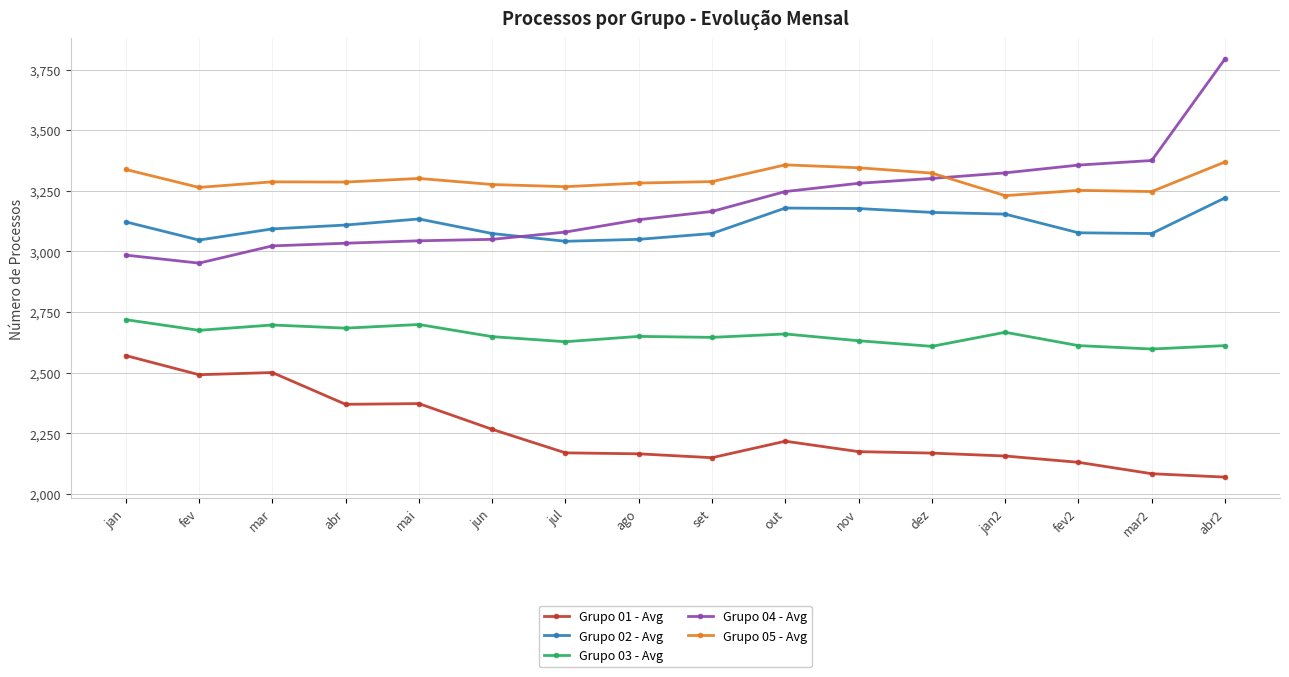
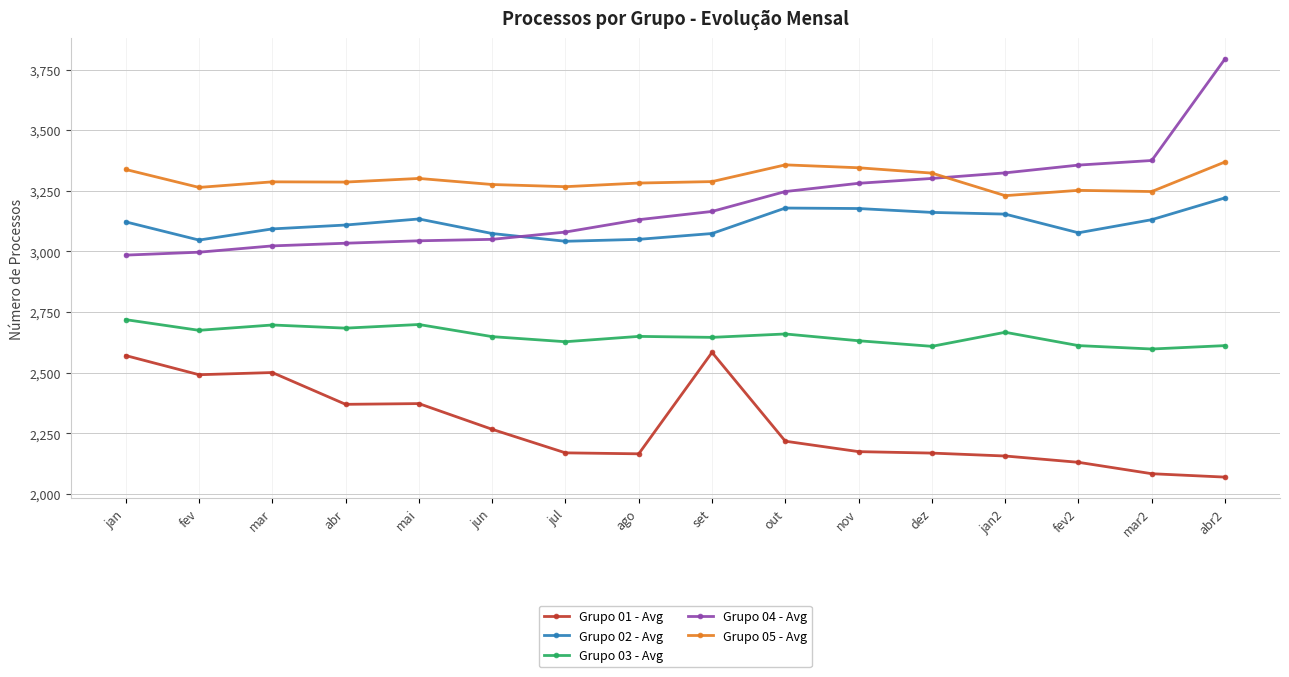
  {
    "Grupo 01 - Avg": {
      "jan": "2,570",
      "fev": "2,490",
      "mar": "2,500",
      "abr": "2,370",
      "mai": "2,370",
      "jun": "2,270",
      "jul": "2,170",
      "ago": "2,170",
-     "set": "2,150",
+     "set": "2,580",
      "out": "2,220",
      "nov": "2,180",
      "dez": "2,170",
      "jan2": "2,160",
      "fev2": "2,130",
      "mar2": "2,080",
      "abr2": "2,070"
    },
    "Grupo 02 - Avg": {
      "jan": "3,120",
      "fev": "3,050",
      "mar": "3,090",
      "abr": "3,110",
      "mai": "3,130",
      "jun": "3,070",
      "jul": "3,040",
      "ago": "3,050",
      "set": "3,070",
      "out": "3,180",
      "nov": "3,180",
      "dez": "3,160",
      "jan2": "3,150",
      "fev2": "3,080",
-     "mar2": "3,070",
+     "mar2": "3,130",
      "abr2": "3,220"
    },
    "Grupo 03 - Avg": {
      "jan": "2,720",
      "fev": "2,680",
      "mar": "2,700",
      "abr": "2,680",
      "mai": "2,700",
      "jun": "2,650",
      "jul": "2,630",
      "ago": "2,650",
      "set": "2,650",
      "out": "2,660",
      "nov": "2,630",
      "dez": "2,610",
      "jan2": "2,670",
      "fev2": "2,610",
      "mar2": "2,600",
      "abr2": "2,610"
    },
    "Grupo 04 - Avg": {
      "jan": "2,990",
-     "fev": "2,950",
+     "fev": "3,000",
      "mar": "3,020",
      "abr": "3,030",
      "mai": "3,040",
      "jun": "3,050",
      "jul": "3,080",
      "ago": "3,130",
      "set": "3,170",
      "out": "3,250",
      "nov": "3,280",
      "dez": "3,300",
      "jan2": "3,320",
      "fev2": "3,360",
      "mar2": "3,380",
      "abr2": "3,790"
    },
    "Grupo 05 - Avg": {
      "jan": "3,340",
      "fev": "3,260",
      "mar": "3,290",
      "abr": "3,290",
      "mai": "3,300",
      "jun": "3,280",
      "jul": "3,270",
      "ago": "3,280",
      "set": "3,290",
      "out": "3,360",
      "nov": "3,350",
      "dez": "3,320",
      "jan2": "3,230",
      "fev2": "3,250",
      "mar2": "3,250",
      "abr2": "3,370"
    }
  }
